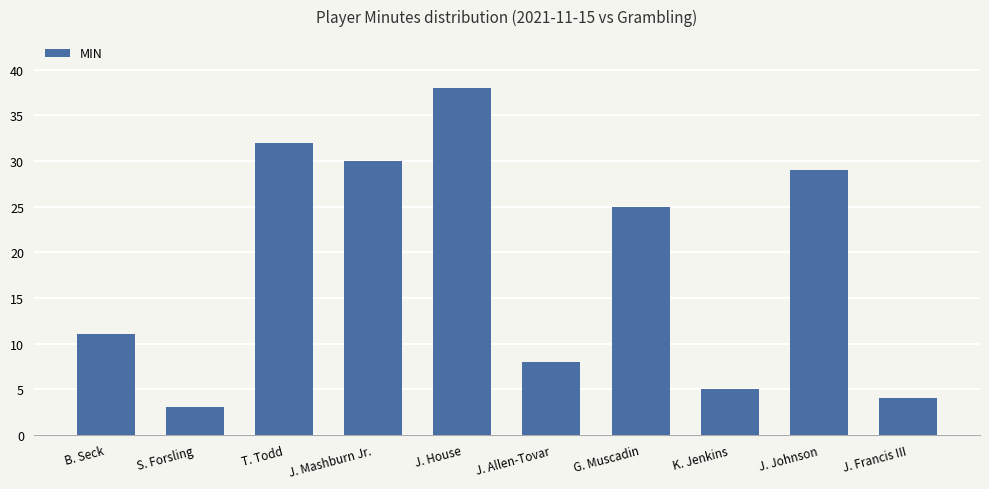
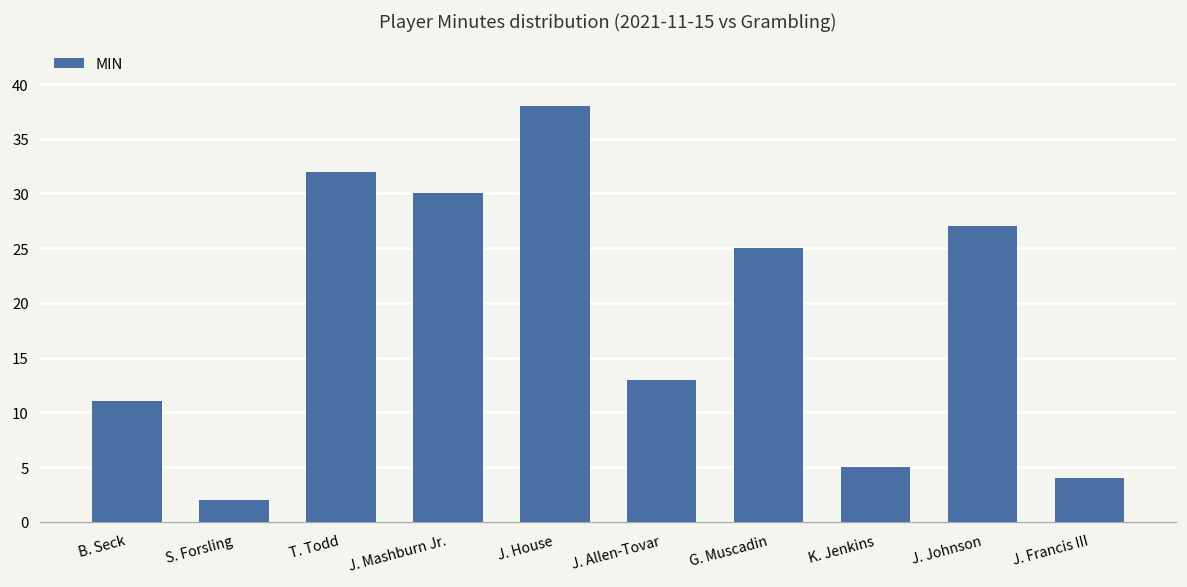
  {
    "B. Seck": 11,
-   "S. Forsling": 3,
+   "S. Forsling": 2,
    "T. Todd": 32,
    "J. Mashburn Jr.": 30,
    "J. House": 38,
-   "J. Allen-Tovar": 8,
+   "J. Allen-Tovar": 13,
    "G. Muscadin": 25,
    "K. Jenkins": 5,
-   "J. Johnson": 29,
+   "J. Johnson": 27,
    "J. Francis III": 4
  }
